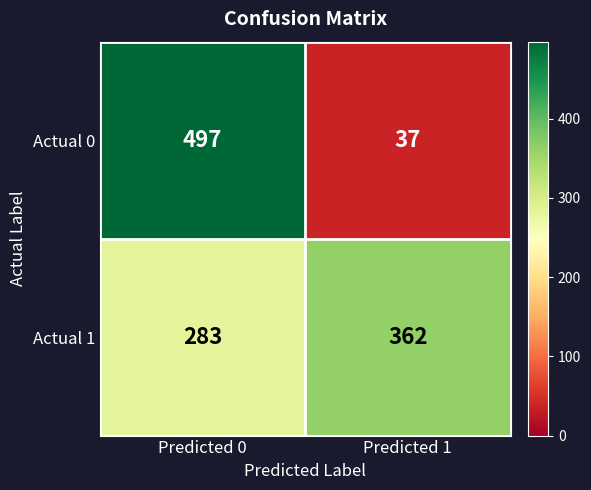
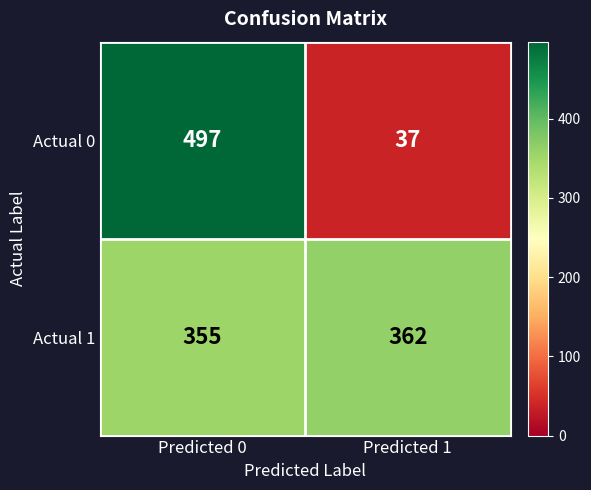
  {
    "Actual 0": {
      "Predicted 0": 497,
      "Predicted 1": 37
    },
    "Actual 1": {
-     "Predicted 0": 283,
+     "Predicted 0": 355,
      "Predicted 1": 362
    }
  }
